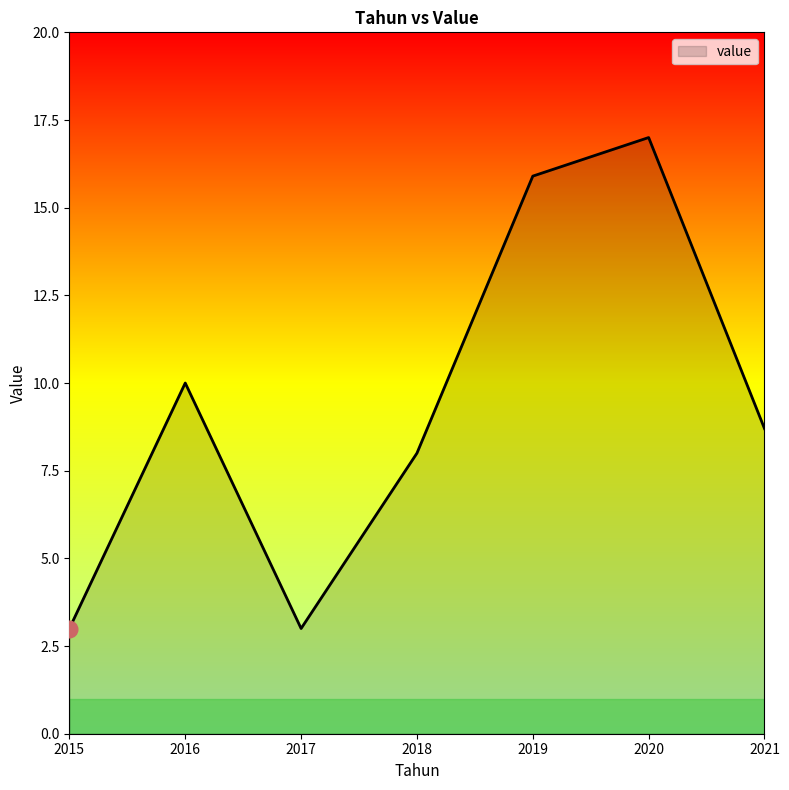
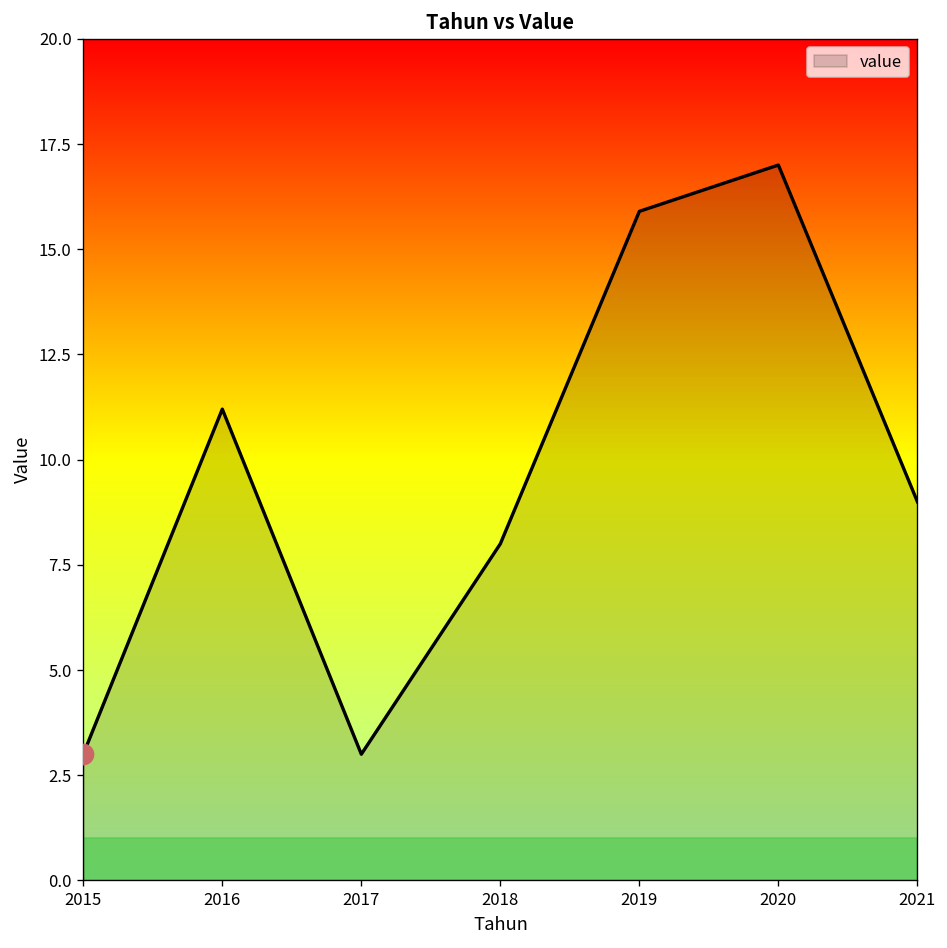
  {
    "value": {
-     "2016": 10.0,
+     "2016": 11.2,
      "2017": 3.0,
      "2018": 8.0,
      "2019": 15.9,
      "2020": 17.0,
-     "2021": 8.7
+     "2021": 9.0
    }
  }
